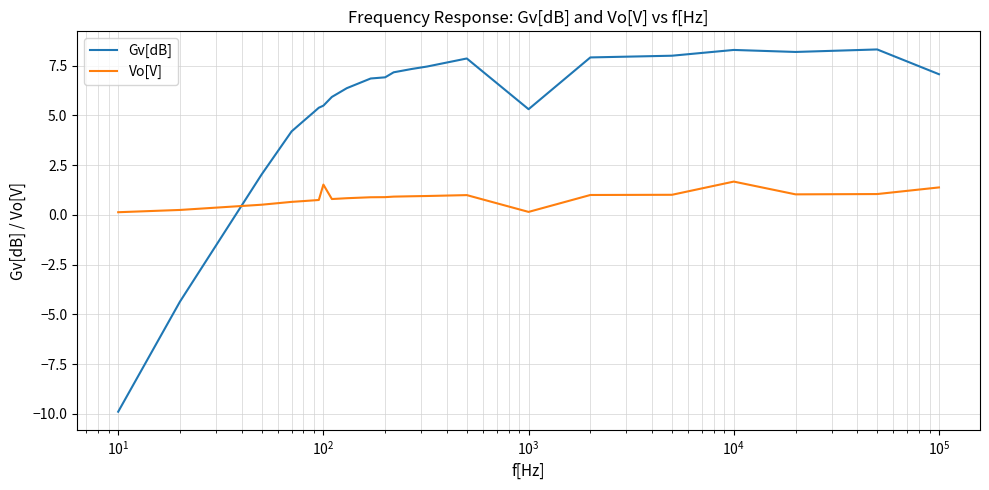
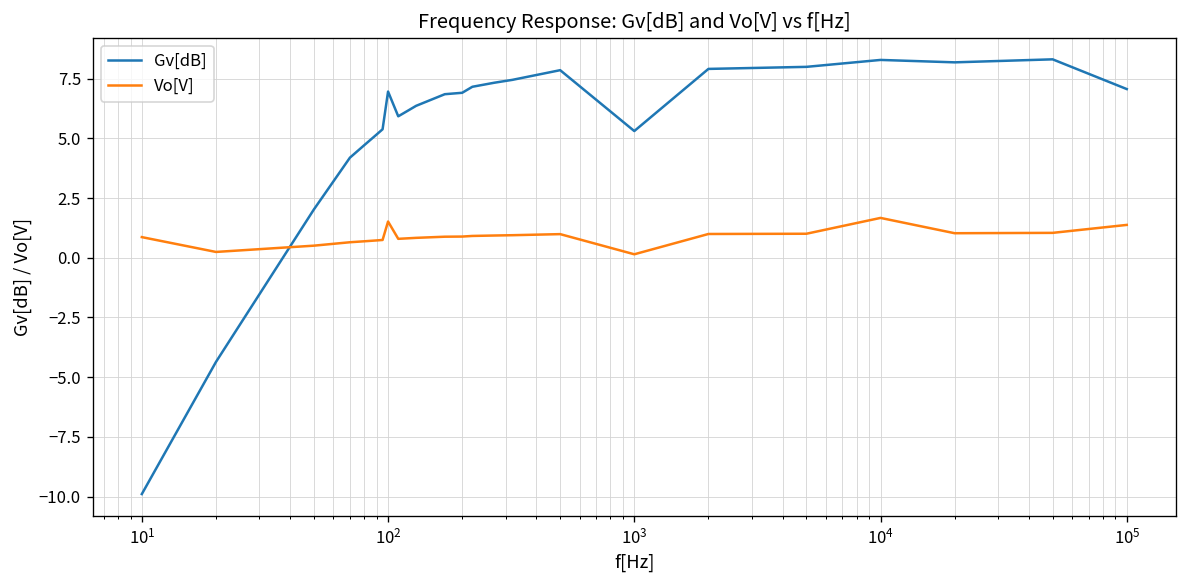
  {
    "Gv[dB]": {
      "10^1": -9.9,
-     "10^2": 5.5,
+     "10^2": 7.0,
      "10^3": 5.3,
      "10^4": 8.3,
      "10^5": 7.1
    },
    "Vo[V]": {
-     "10^1": 0.1,
+     "10^1": 0.9,
      "10^2": 1.5,
      "10^3": 0.1,
      "10^4": 1.7,
      "10^5": 1.4
    }
  }
